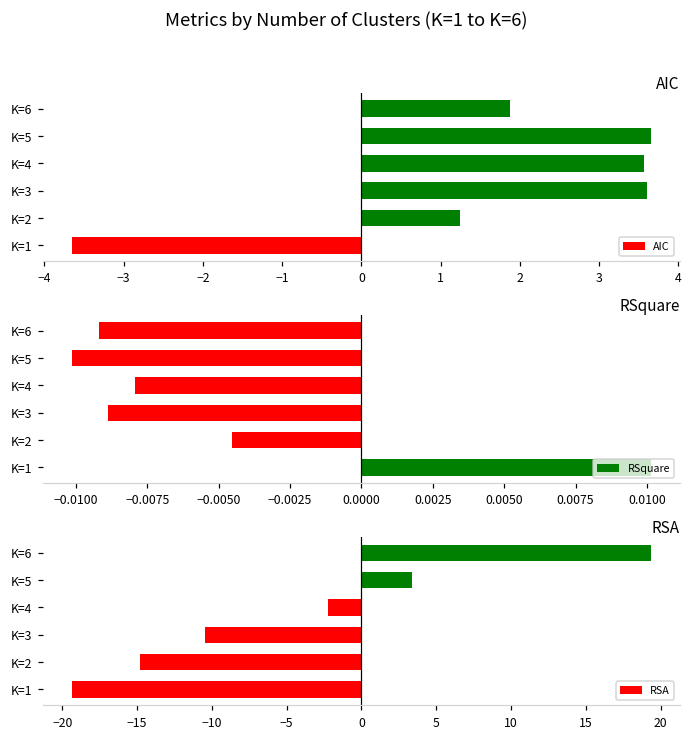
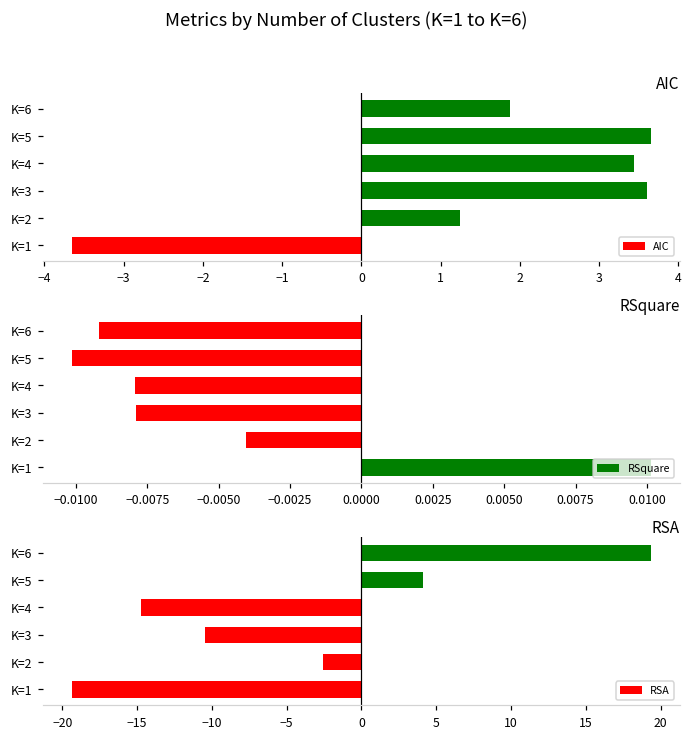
  {
    "AIC": {
      "K=6": 1.9,
      "K=5": 3.6,
-     "K=4": 3.6,
+     "K=4": 3.4,
      "K=3": 3.6,
      "K=2": 1.2,
      "K=1": -3.6
    },
    "RSquare": {
      "K=6": -0.0092,
      "K=5": -0.0101,
      "K=4": -0.0079,
-     "K=3": -0.0089,
-     "K=2": -0.0045
+     "K=3": -0.0079,
+     "K=2": -0.0041
    },
    "RSA": {
      "K=6": 19.3,
-     "K=5": 3.4,
-     "K=4": -2.2,
+     "K=5": 4.1,
+     "K=4": -14.7,
      "K=3": -10.4,
-     "K=2": -14.8,
+     "K=2": -2.6,
      "K=1": -19.3
    }
  }
